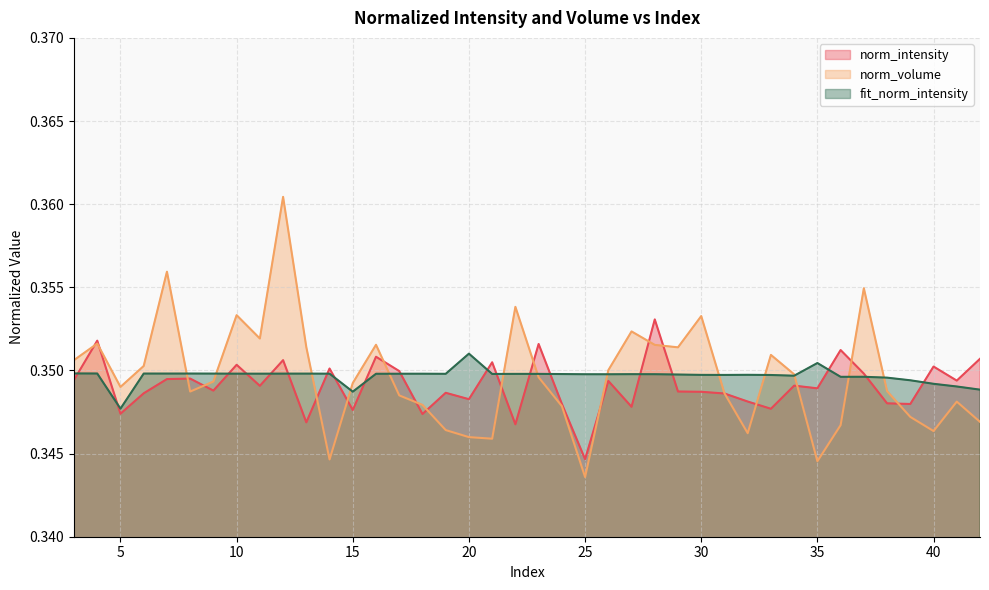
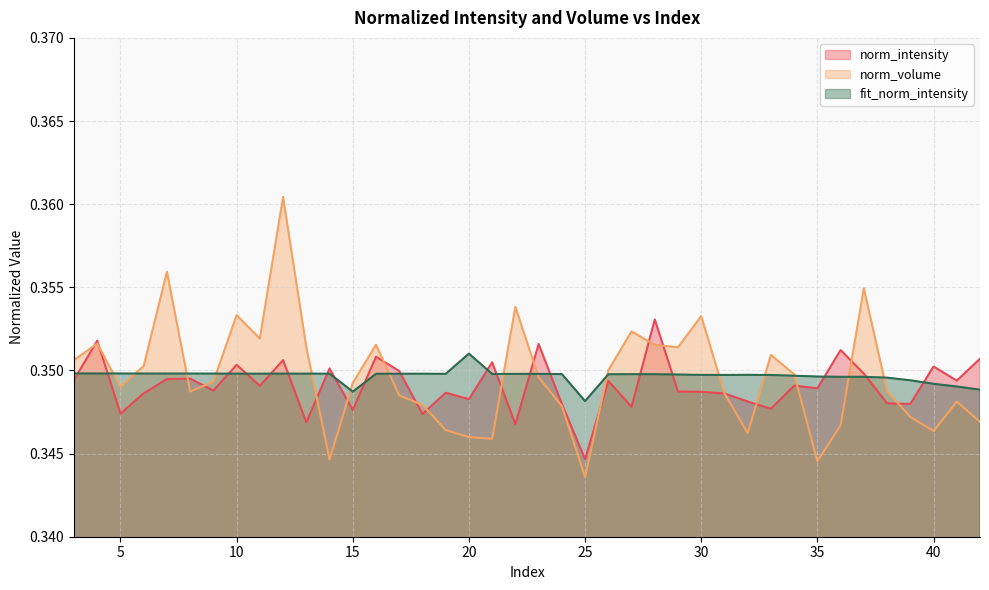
  {
    "fit_norm_intensity": {
-     "5": 0.3477,
+     "5": 0.3498,
      "10": 0.3498,
      "15": 0.3487,
      "20": 0.3510,
-     "25": 0.3498,
+     "25": 0.3482,
      "30": 0.3497,
-     "35": 0.3504,
+     "35": 0.3496,
      "40": 0.3492
    }
  }
